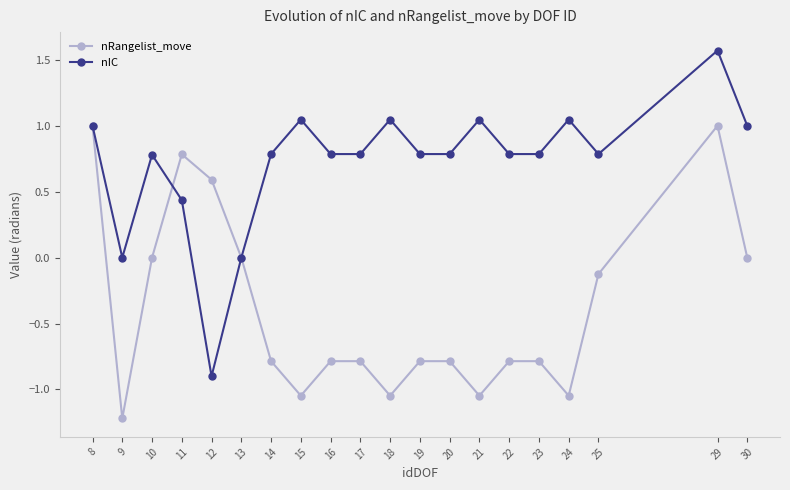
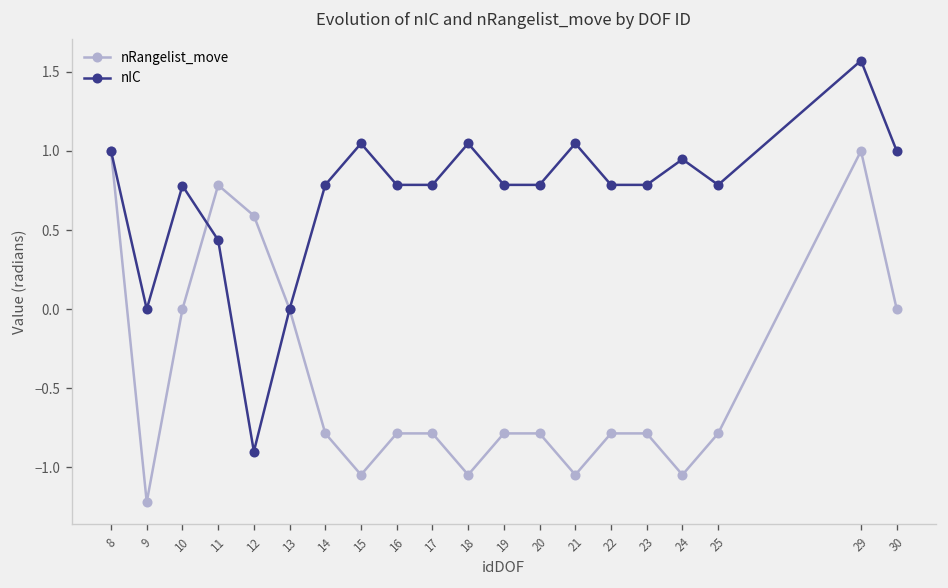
  {
    "nRangelist_move": {
      "9": -1.22,
      "10": 0.00,
      "11": 0.78,
      "12": 0.59,
      "14": -0.79,
      "15": -1.05,
      "16": -0.79,
      "17": -0.79,
      "18": -1.05,
      "19": -0.79,
      "20": -0.79,
      "21": -1.05,
      "22": -0.79,
      "23": -0.79,
      "24": -1.05,
-     "25": -0.12,
+     "25": -0.79,
      "29": 1.00,
      "30": 0.00
    },
    "nIC": {
      "9": 0.00,
      "10": 0.78,
      "11": 0.44,
      "12": -0.90,
      "14": 0.79,
      "15": 1.05,
      "16": 0.79,
      "17": 0.79,
      "18": 1.05,
      "19": 0.79,
      "20": 0.79,
      "21": 1.05,
      "22": 0.79,
      "23": 0.79,
-     "24": 1.05,
+     "24": 0.95,
      "25": 0.79,
      "29": 1.57,
      "30": 1.00
    }
  }
